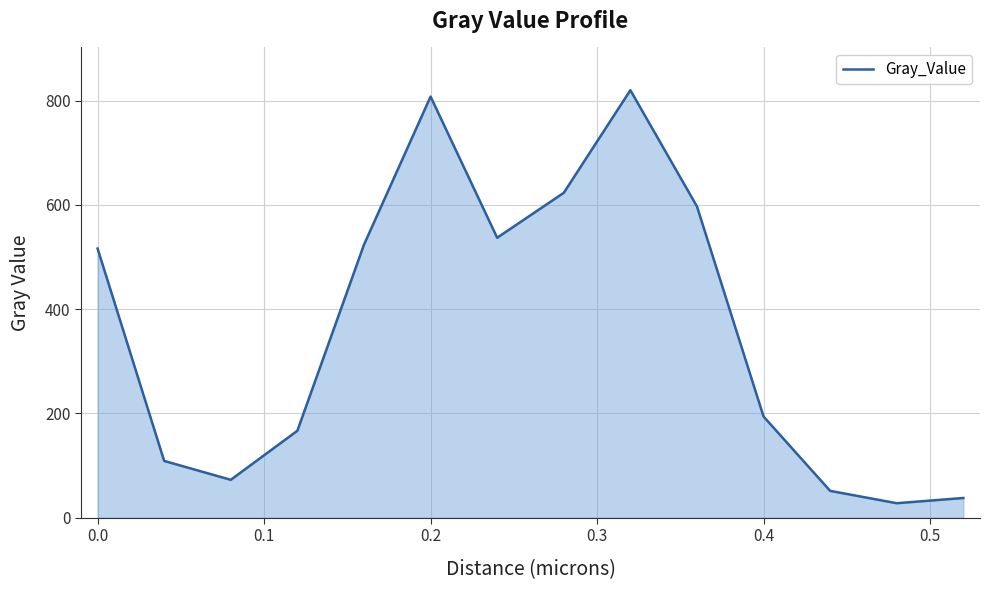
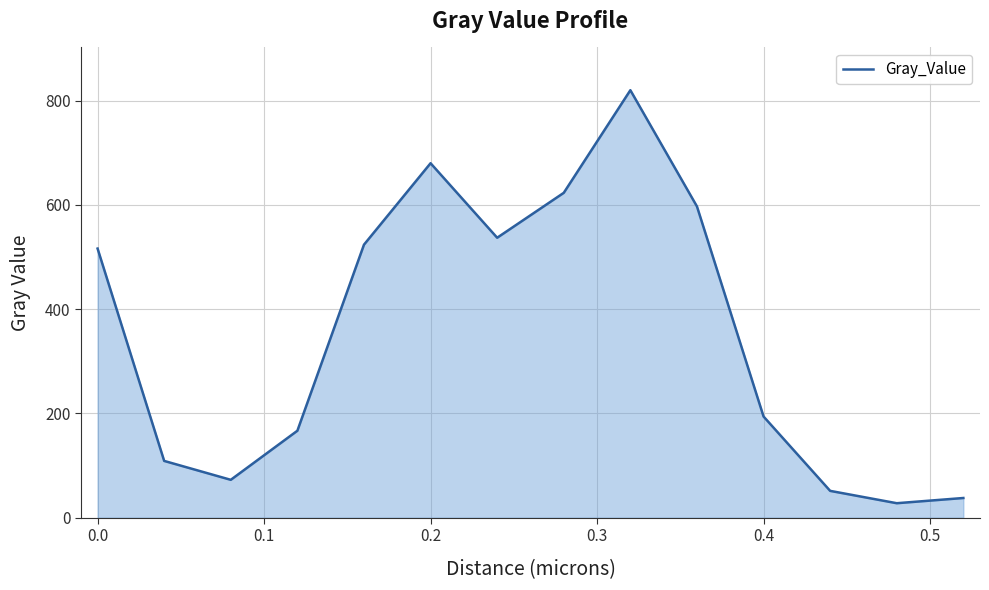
  {
    "0.0": 520,
-   "0.2": 810,
+   "0.2": 680,
    "0.4": 190
  }
